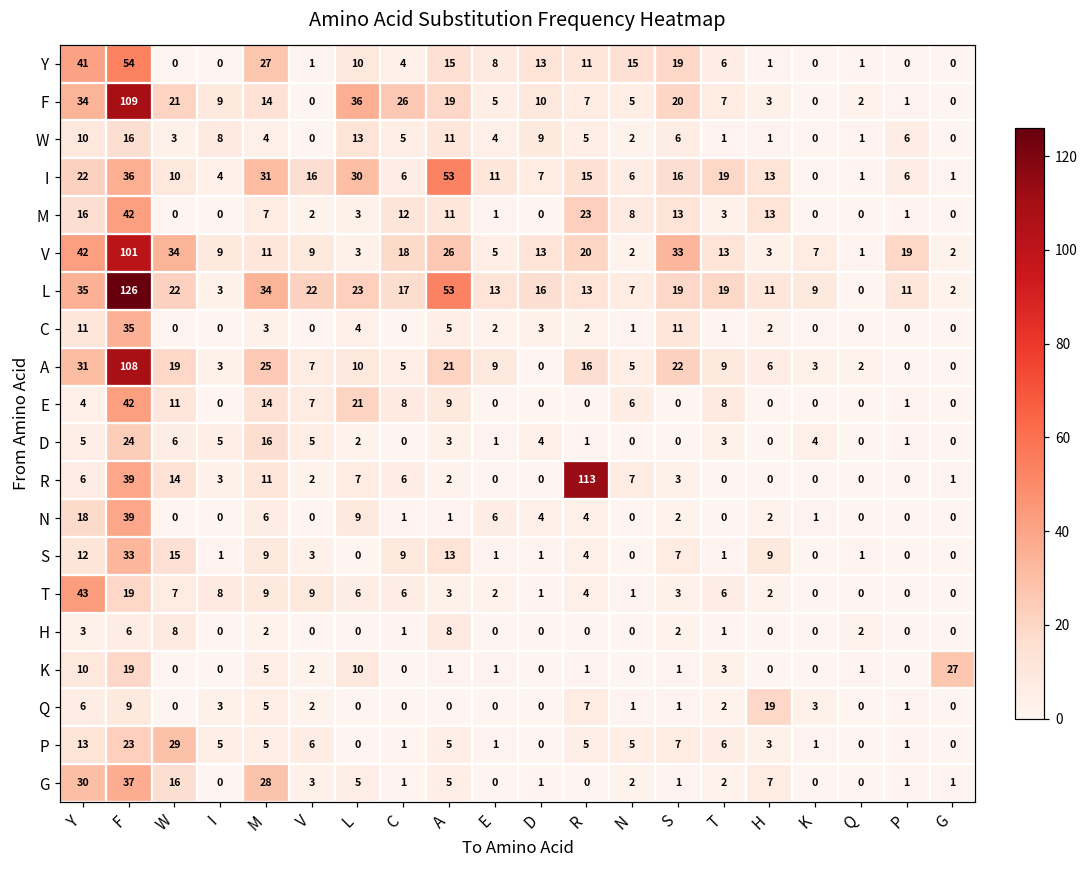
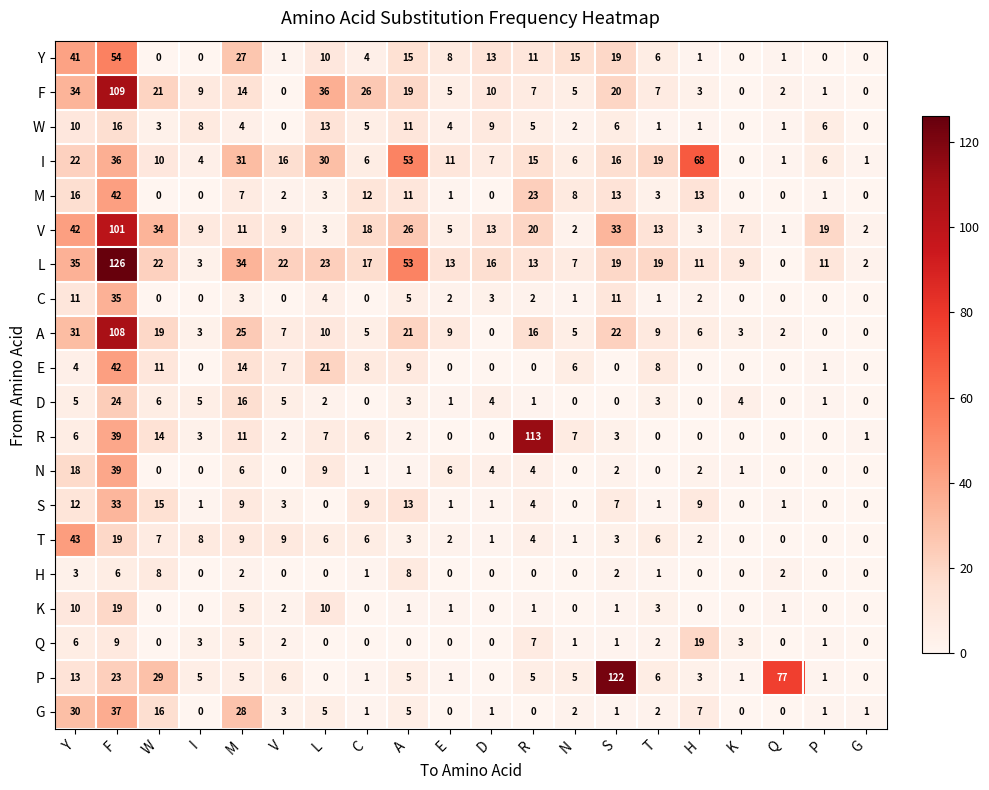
  {
    "I": {
      "Y": 22,
      "F": 36,
      "W": 10,
      "I": 4,
      "M": 31,
      "V": 16,
      "L": 30,
      "C": 6,
      "A": 53,
      "E": 11,
      "D": 7,
      "R": 15,
      "N": 6,
      "S": 16,
      "T": 19,
-     "H": 13,
+     "H": 68,
      "K": 0,
      "Q": 1,
      "P": 6,
      "G": 1
    },
    "K": {
      "Y": 10,
      "F": 19,
      "W": 0,
      "I": 0,
      "M": 5,
      "V": 2,
      "L": 10,
      "C": 0,
      "A": 1,
      "E": 1,
      "D": 0,
      "R": 1,
      "N": 0,
      "S": 1,
      "T": 3,
      "H": 0,
      "K": 0,
      "Q": 1,
      "P": 0,
-     "G": 27
+     "G": 0
    },
    "P": {
      "Y": 13,
      "F": 23,
      "W": 29,
      "I": 5,
      "M": 5,
      "V": 6,
      "L": 0,
      "C": 1,
      "A": 5,
      "E": 1,
      "D": 0,
      "R": 5,
      "N": 5,
-     "S": 7,
+     "S": 122,
      "T": 6,
      "H": 3,
      "K": 1,
-     "Q": 0,
+     "Q": 77,
      "P": 1,
      "G": 0
    }
  }
